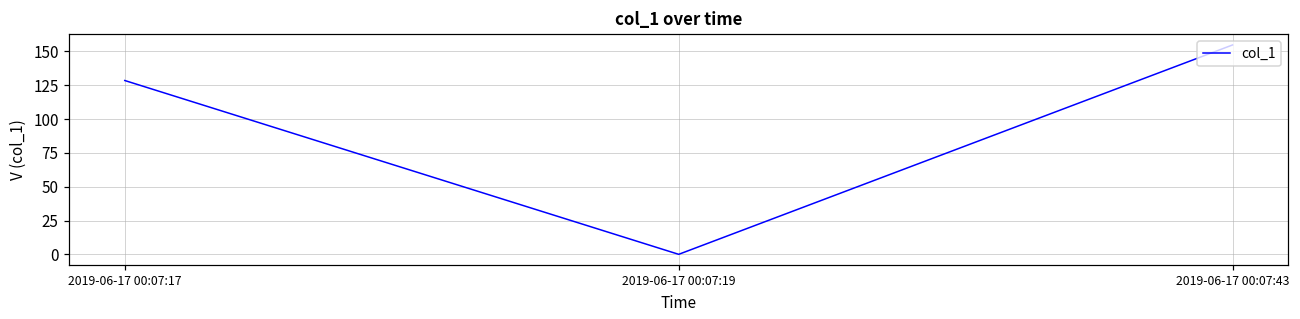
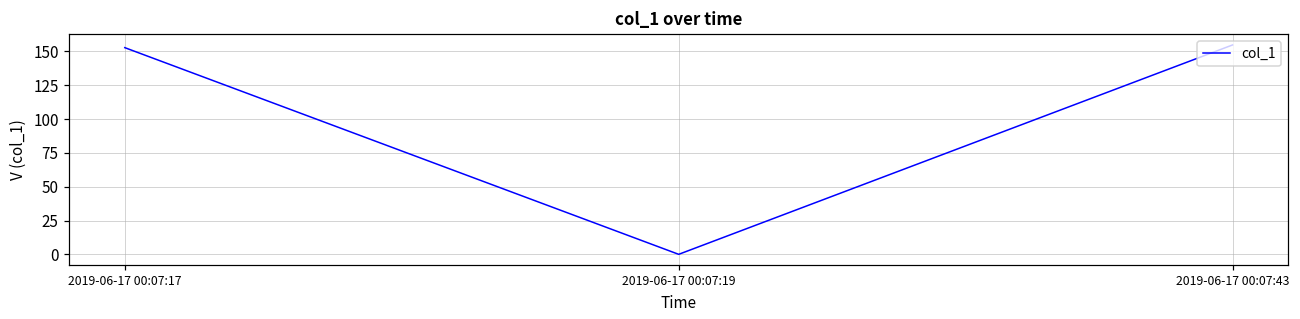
  {
-   "2019-06-17 00:07:17": 129,
+   "2019-06-17 00:07:17": 153,
    "2019-06-17 00:07:19": 0
  }
